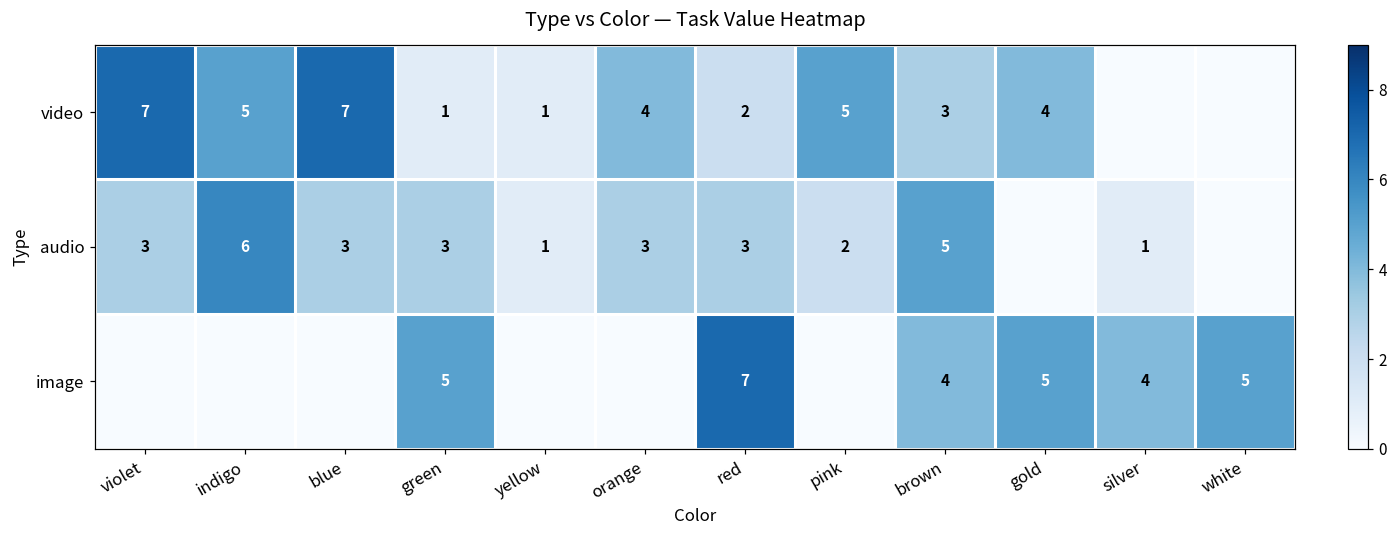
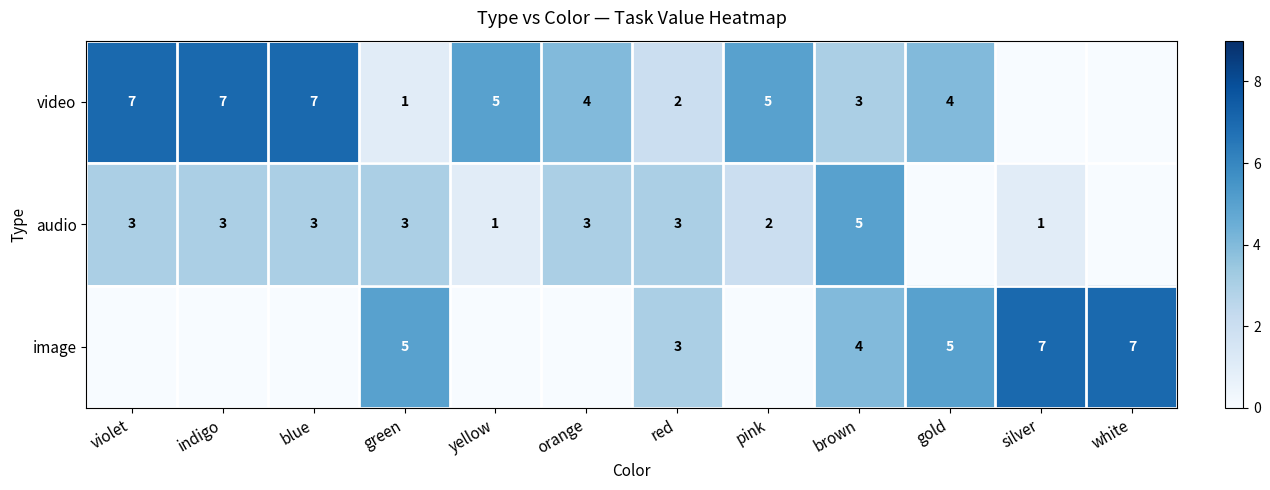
  {
    "video": {
      "violet": 7,
-     "indigo": 5,
+     "indigo": 7,
      "blue": 7,
      "green": 1,
-     "yellow": 1,
+     "yellow": 5,
      "orange": 4,
      "red": 2,
      "pink": 5,
      "brown": 3,
      "gold": 4
    },
    "audio": {
      "violet": 3,
-     "indigo": 6,
+     "indigo": 3,
      "blue": 3,
      "green": 3,
      "yellow": 1,
      "orange": 3,
      "red": 3,
      "pink": 2,
      "brown": 5,
      "silver": 1
    },
    "image": {
      "green": 5,
-     "red": 7,
+     "red": 3,
      "brown": 4,
      "gold": 5,
-     "silver": 4,
-     "white": 5
+     "silver": 7,
+     "white": 7
    }
  }
